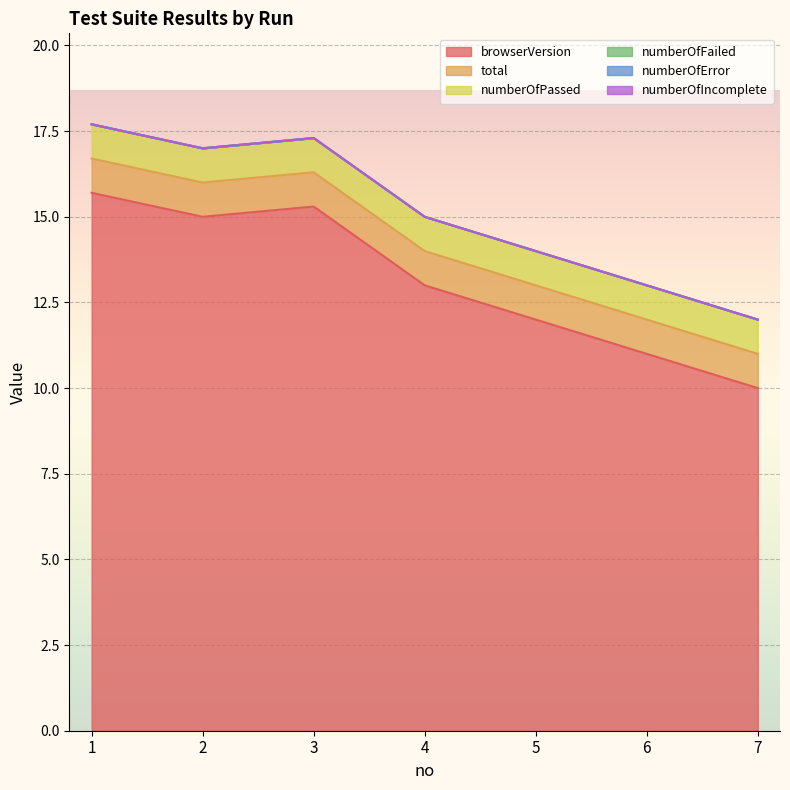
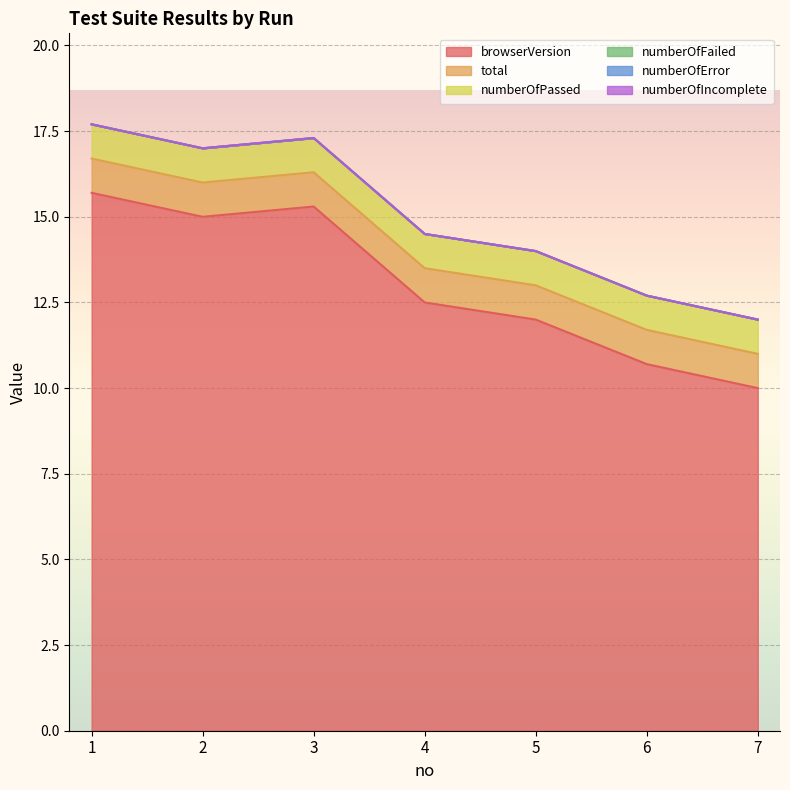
  {
    "browserVersion": {
      "1": 15.7,
      "2": 15.0,
      "3": 15.3,
-     "4": 13.0,
+     "4": 12.5,
      "5": 12.0,
-     "6": 11.0,
+     "6": 10.7,
      "7": 10.0
    },
    "total": {
      "1": 1.0,
      "2": 1.0,
      "3": 1.0,
      "4": 1.0,
      "5": 1.0,
      "6": 1.0,
      "7": 1.0
    }
  }
